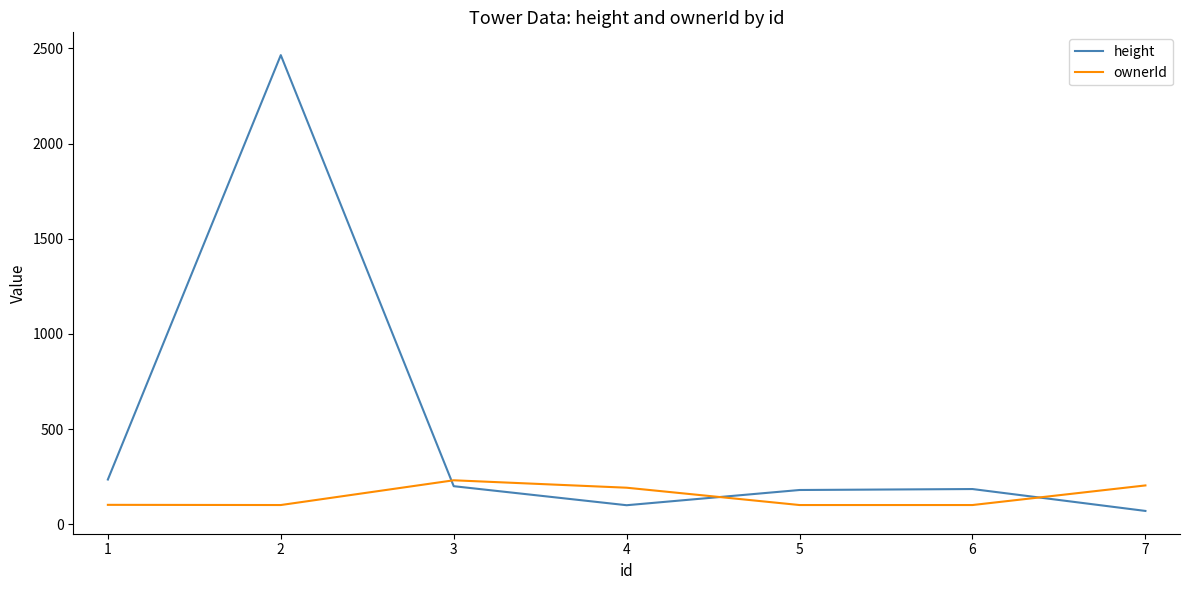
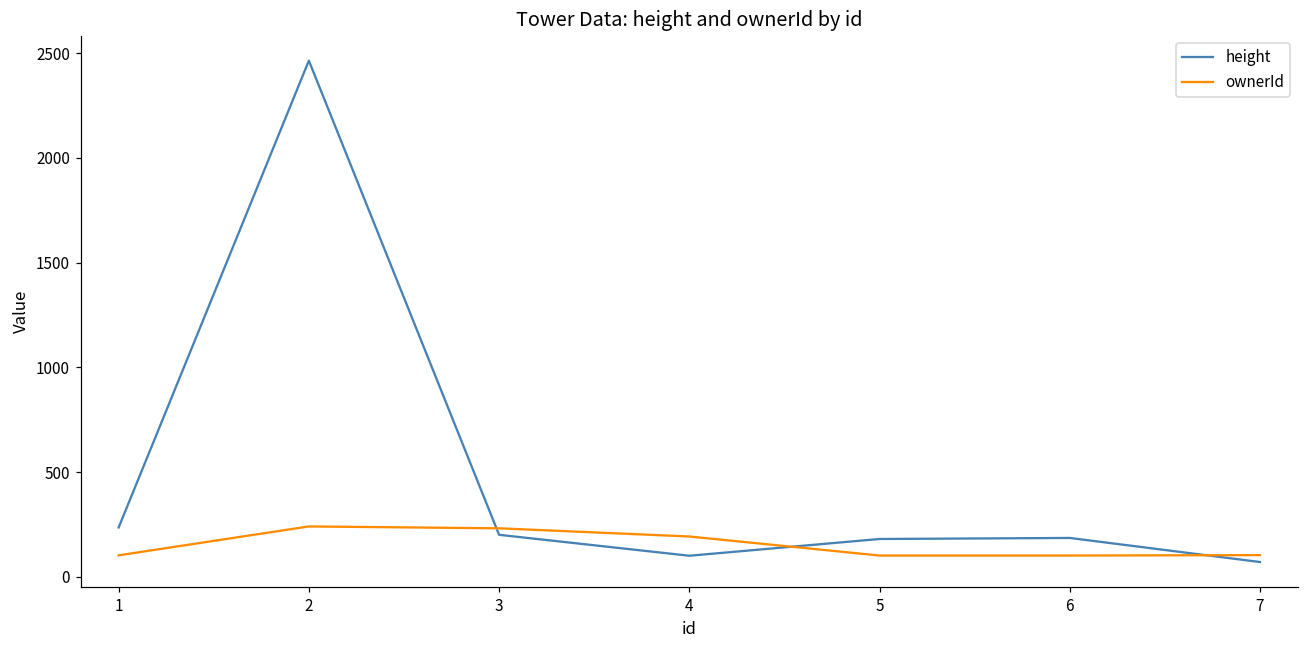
  {
    "height": {
      "1": 240,
      "2": 2470,
      "3": 200,
      "4": 100,
      "5": 180,
      "6": 190,
      "7": 70
    },
    "ownerId": {
      "1": 100,
-     "2": 100,
+     "2": 240,
      "3": 230,
      "4": 190,
      "5": 100,
      "6": 100,
-     "7": 200
+     "7": 100
    }
  }
